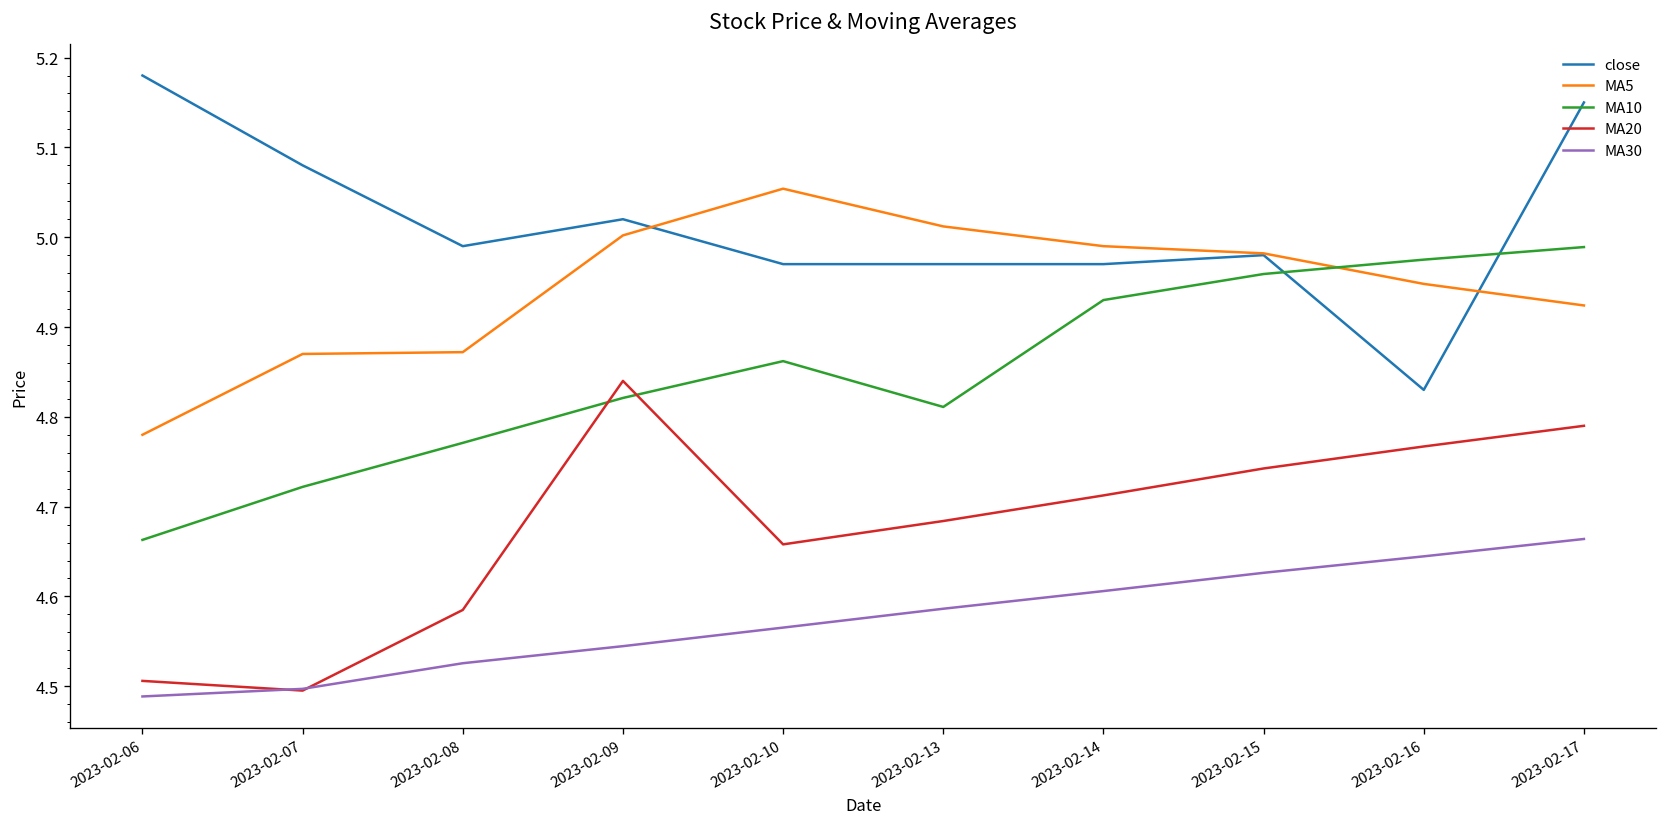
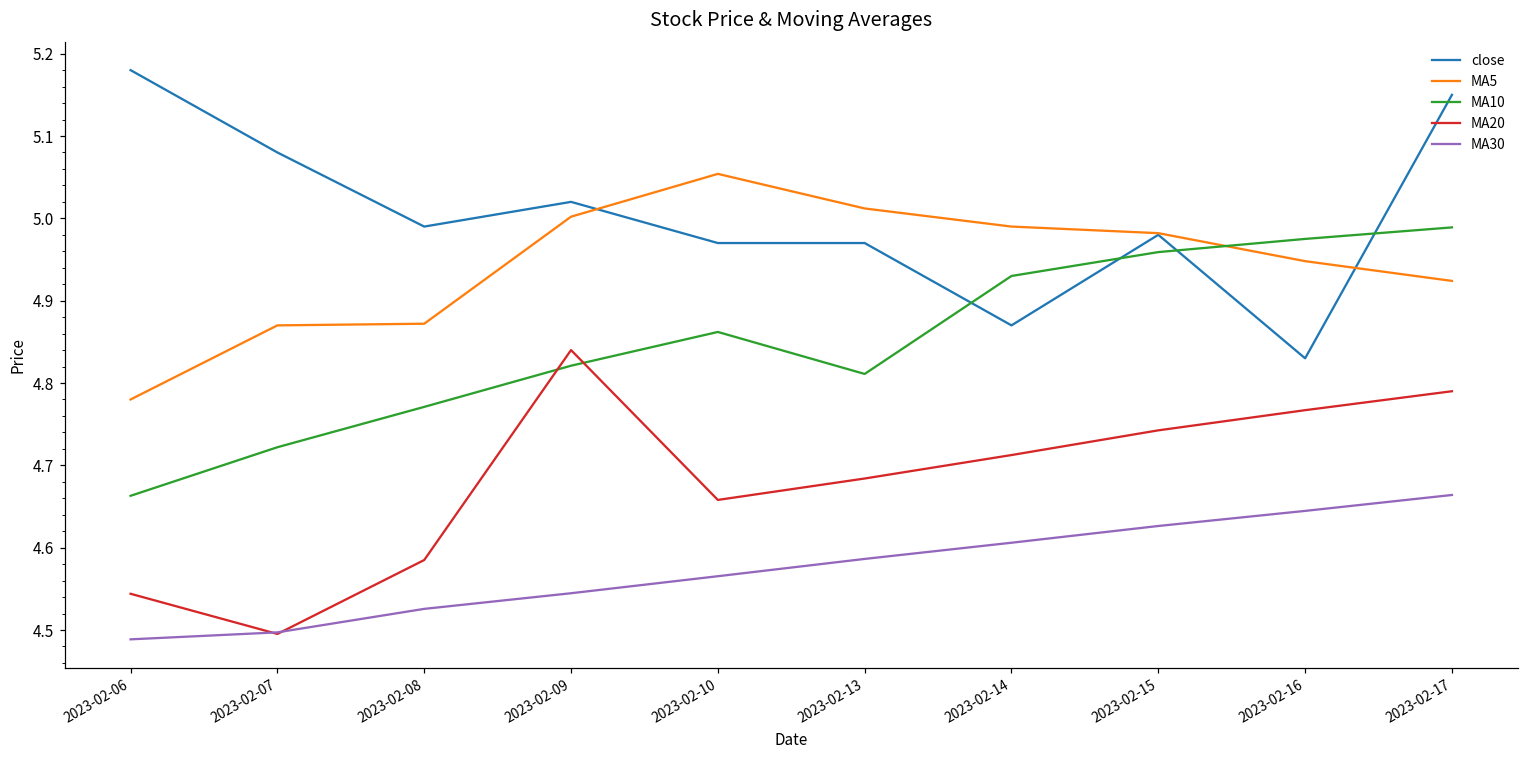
  {
    "close": {
      "2023-02-06": 5.18,
      "2023-02-07": 5.08,
      "2023-02-08": 4.99,
      "2023-02-09": 5.02,
      "2023-02-10": 4.97,
      "2023-02-13": 4.97,
-     "2023-02-14": 4.97,
+     "2023-02-14": 4.87,
      "2023-02-16": 4.83,
      "2023-02-17": 5.15
    },
    "MA5": {
      "2023-02-06": 4.78,
      "2023-02-07": 4.87,
      "2023-02-08": 4.87,
      "2023-02-09": 5.00,
      "2023-02-10": 5.05,
      "2023-02-13": 5.01,
      "2023-02-14": 4.99,
      "2023-02-16": 4.95,
      "2023-02-17": 4.92
    },
    "MA10": {
      "2023-02-06": 4.66,
      "2023-02-07": 4.72,
      "2023-02-08": 4.77,
      "2023-02-09": 4.82,
      "2023-02-10": 4.86,
      "2023-02-13": 4.81,
      "2023-02-14": 4.93,
      "2023-02-15": 4.96,
      "2023-02-16": 4.98,
      "2023-02-17": 4.99
    },
    "MA20": {
-     "2023-02-06": 4.51,
+     "2023-02-06": 4.54,
      "2023-02-08": 4.59,
      "2023-02-09": 4.84,
      "2023-02-10": 4.66,
      "2023-02-13": 4.68,
      "2023-02-14": 4.71,
      "2023-02-15": 4.74,
      "2023-02-16": 4.77,
      "2023-02-17": 4.79
    },
    "MA30": {
      "2023-02-06": 4.49,
      "2023-02-08": 4.53,
      "2023-02-09": 4.54,
      "2023-02-10": 4.57,
      "2023-02-13": 4.59,
      "2023-02-14": 4.61,
      "2023-02-15": 4.63,
      "2023-02-16": 4.64,
      "2023-02-17": 4.66
    }
  }
